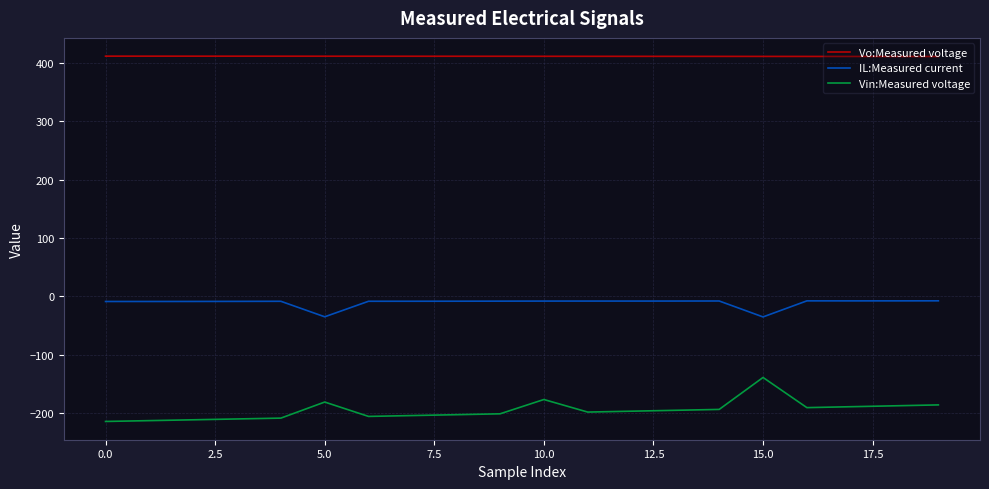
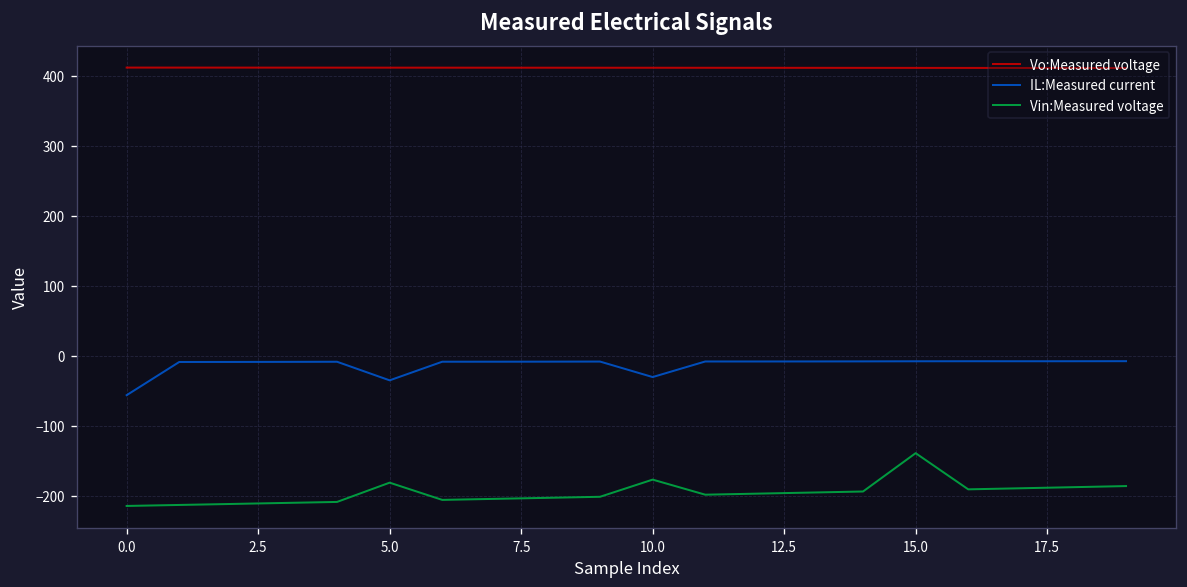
  {
    "Vo:Measured voltage": {
      "0.0": 410,
      "5.0": 410,
      "10.0": 410,
      "15.0": 410
    },
    "IL:Measured current": {
-     "0.0": -10,
+     "0.0": -60,
      "5.0": -40,
-     "10.0": -10,
-     "15.0": -40
+     "10.0": -30,
+     "15.0": -10
    },
    "Vin:Measured voltage": {
      "0.0": -210,
      "5.0": -180,
      "10.0": -180,
      "15.0": -140
    }
  }
